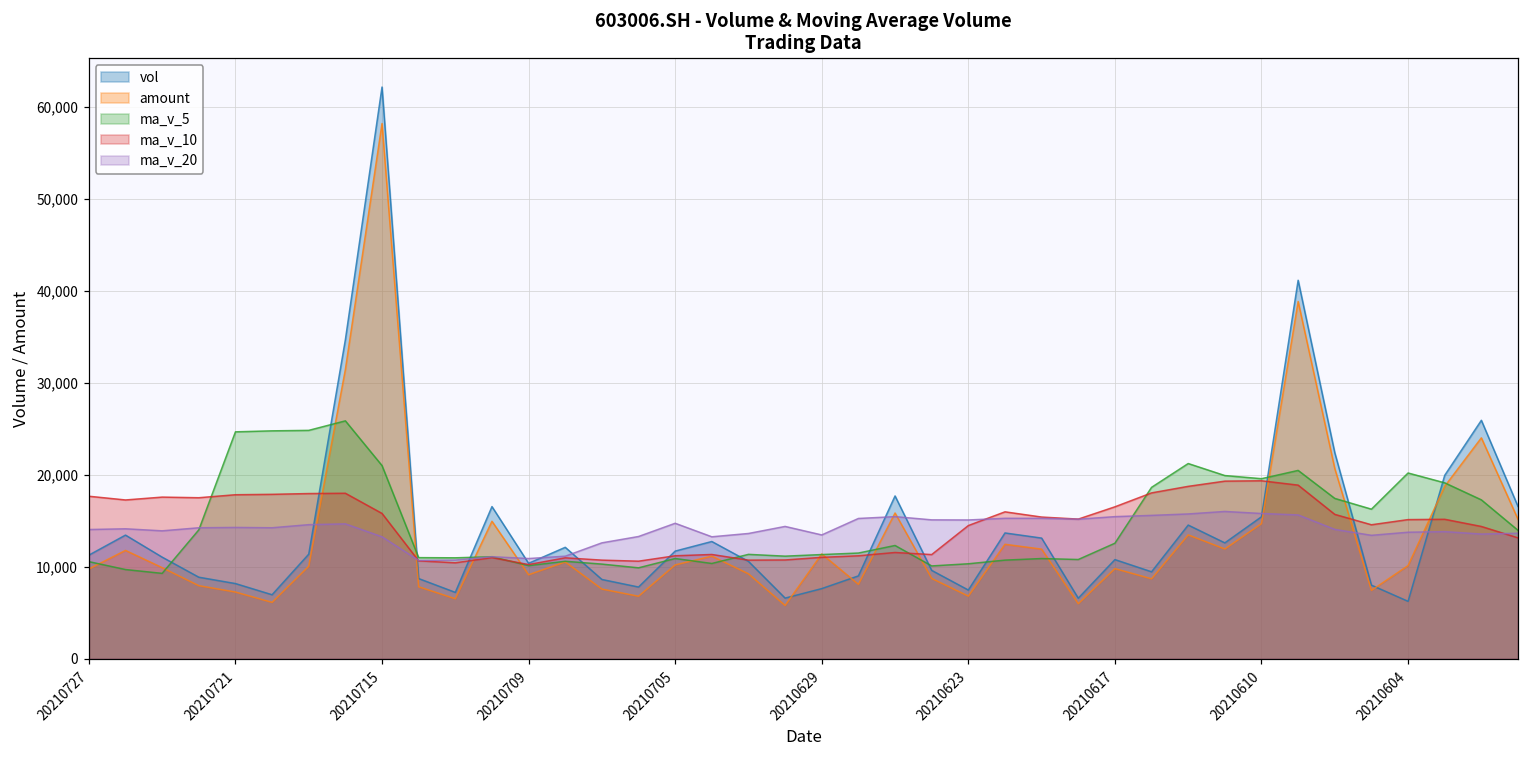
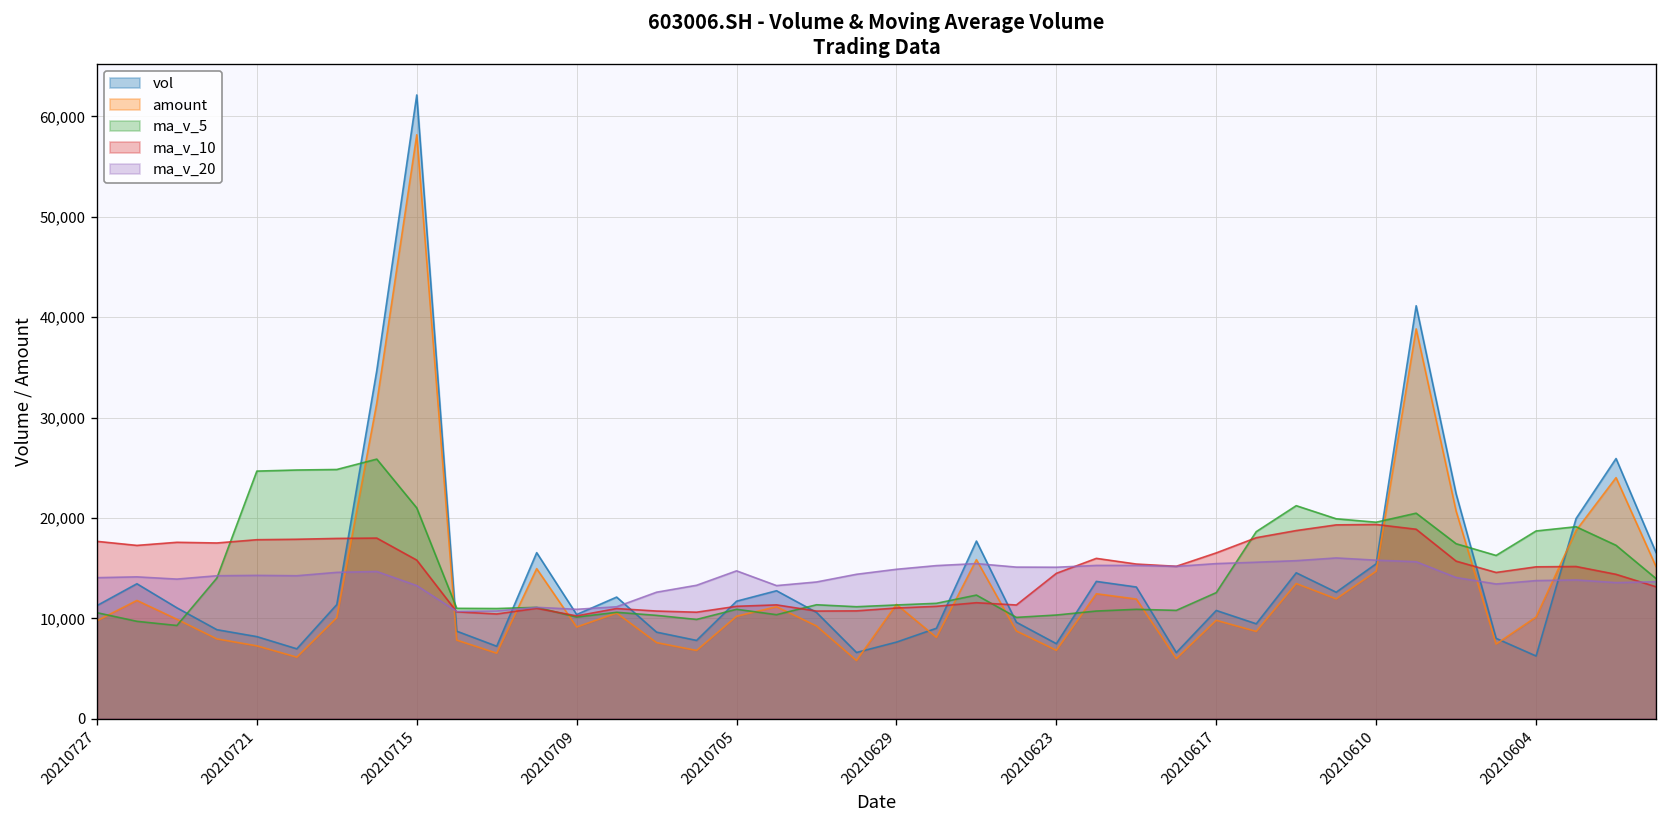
  {
    "vol": {
      "20210727": "11,000",
      "20210721": "8,000",
      "20210715": "62,000",
      "20210705": "12,000",
      "20210629": "8,000",
      "20210623": "7,000",
      "20210617": "11,000",
      "20210610": "15,000",
      "20210604": "6,000"
    },
    "ma_v_5": {
      "20210727": "11,000",
      "20210721": "25,000",
      "20210715": "21,000",
      "20210623": "10,000",
      "20210617": "13,000",
-     "20210604": "20,000"
+     "20210604": "19,000"
    },
    "ma_v_20": {
      "20210727": "14,000",
      "20210721": "14,000",
      "20210715": "13,000",
      "20210709": "11,000",
      "20210705": "15,000",
-     "20210629": "13,000",
+     "20210629": "15,000",
      "20210623": "15,000",
      "20210617": "15,000",
      "20210610": "16,000",
      "20210604": "14,000"
    }
  }
